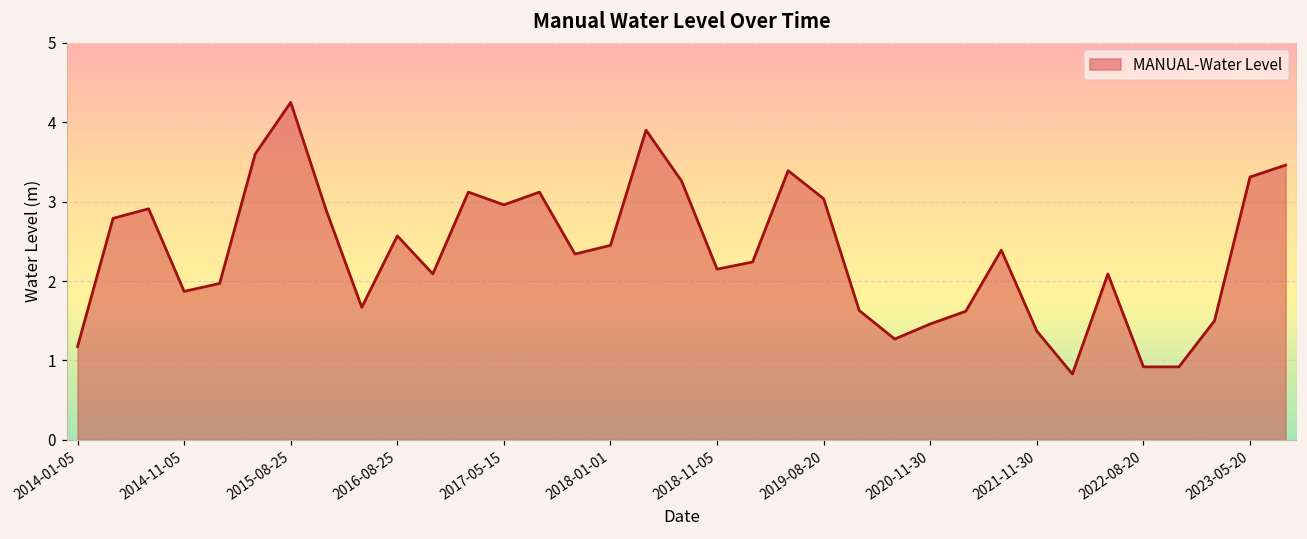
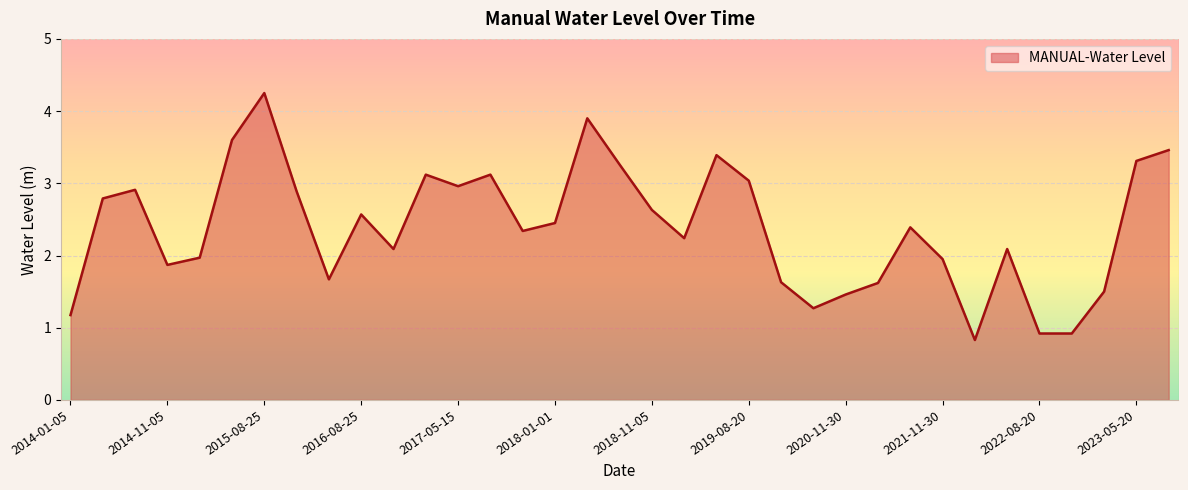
  {
    "2014-01-05": 1.2,
    "2014-11-05": 1.9,
    "2015-08-25": 4.3,
    "2016-08-25": 2.6,
    "2017-05-15": 3.0,
    "2018-01-01": 2.5,
-   "2018-11-05": 2.2,
+   "2018-11-05": 2.6,
    "2019-08-20": 3.0,
    "2020-11-30": 1.5,
-   "2021-11-30": 1.4,
+   "2021-11-30": 2.0,
    "2022-08-20": 0.9,
    "2023-05-20": 3.3
  }
